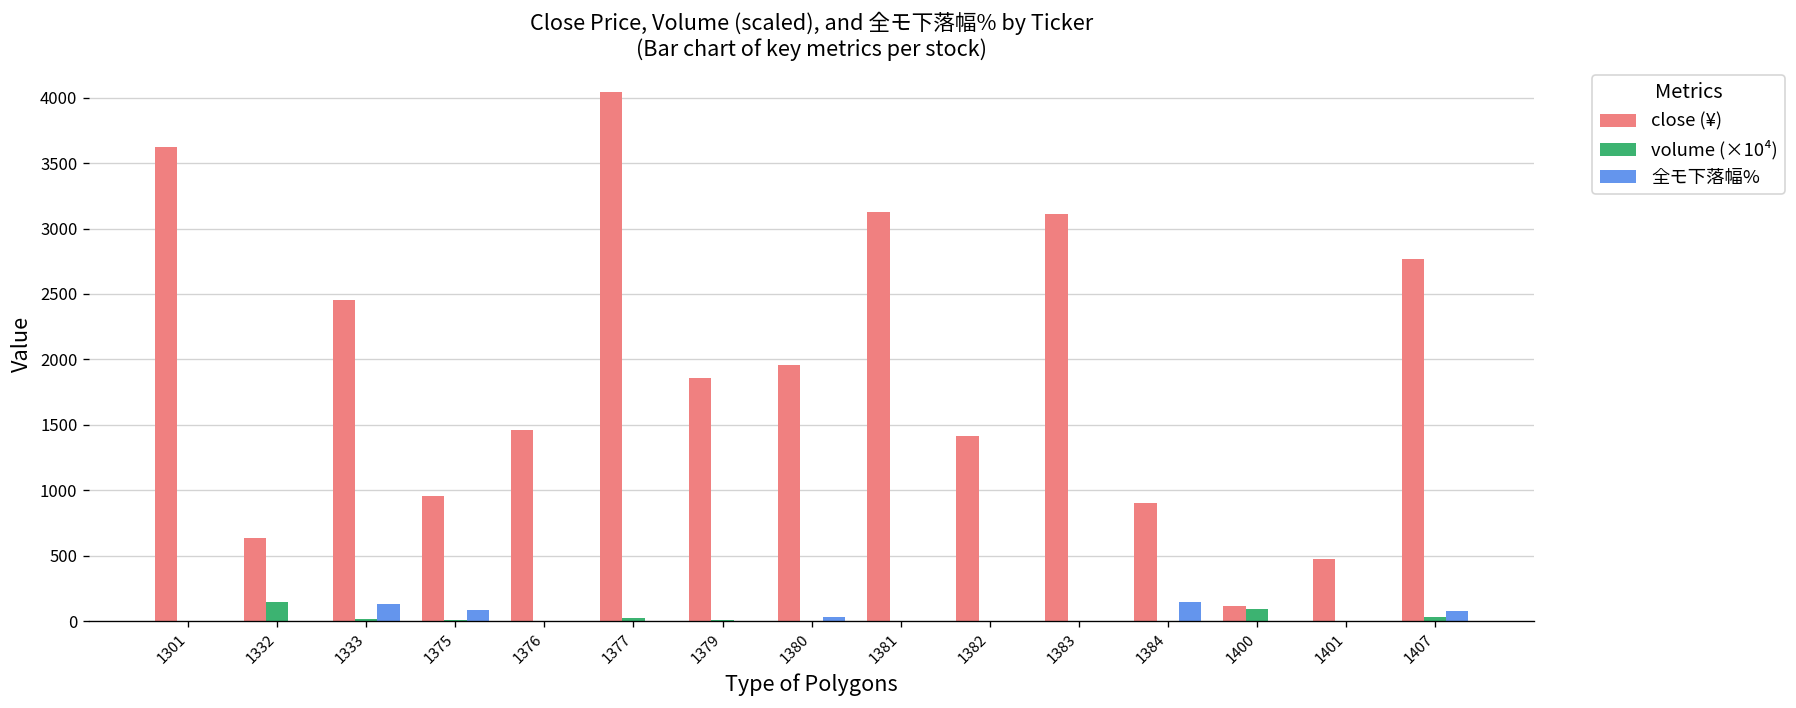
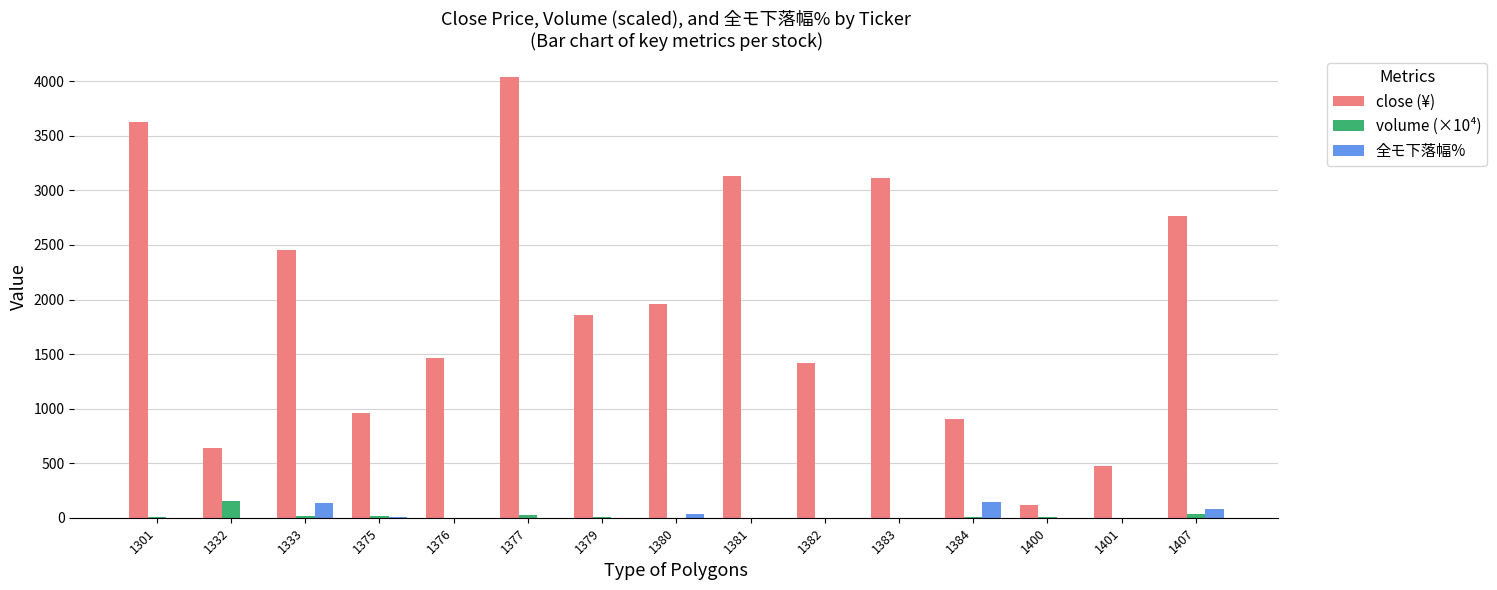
  {
    "close (¥)": {
      "1301": 3630,
      "1332": 640,
      "1333": 2460,
      "1375": 960,
      "1376": 1460,
      "1377": 4040,
      "1379": 1860,
      "1380": 1960,
      "1381": 3130,
      "1382": 1420,
      "1383": 3110,
      "1384": 910,
      "1400": 120,
      "1401": 470,
      "1407": 2770
    },
    "volume (×10⁴)": {
      "1332": 150,
-     "1400": 90,
+     "1400": 10,
      "1407": 30
    },
    "全モ下落幅%": {
      "1333": 130,
-     "1375": 90,
+     "1375": 0,
      "1376": 0,
      "1377": 0,
      "1380": 30,
      "1381": 0,
      "1383": 0,
      "1384": 140,
      "1401": 0,
      "1407": 80
    }
  }
